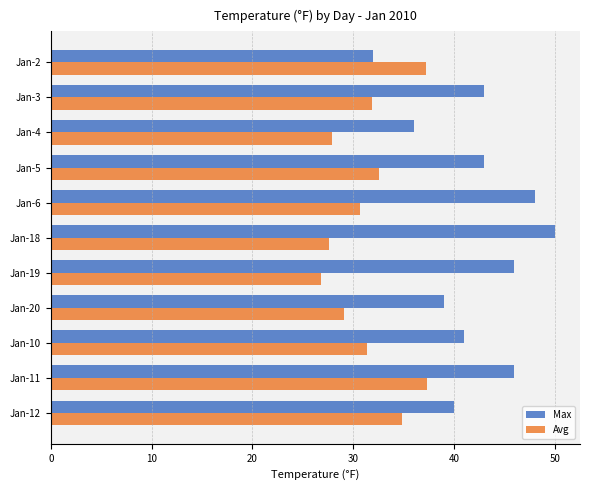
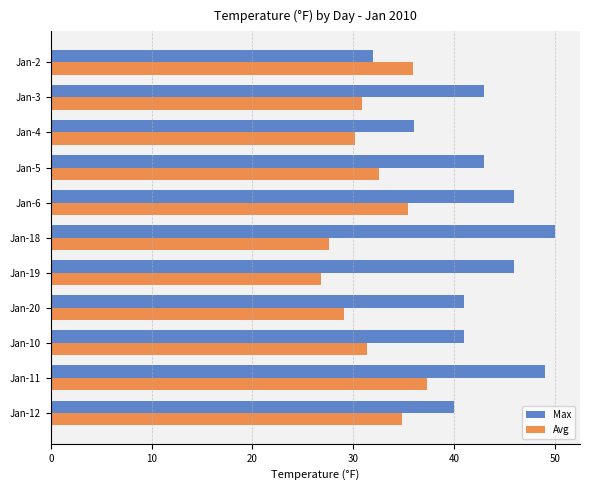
  {
    "Max": {
      "Jan-2": 32,
      "Jan-3": 43,
      "Jan-4": 36,
      "Jan-5": 43,
-     "Jan-6": 48,
+     "Jan-6": 46,
      "Jan-18": 50,
      "Jan-19": 46,
-     "Jan-20": 39,
+     "Jan-20": 41,
      "Jan-10": 41,
-     "Jan-11": 46,
+     "Jan-11": 49,
      "Jan-12": 40
    },
    "Avg": {
-     "Jan-2": 37.2,
-     "Jan-3": 31.9,
-     "Jan-4": 27.9,
+     "Jan-2": 35.9,
+     "Jan-3": 30.9,
+     "Jan-4": 30.2,
      "Jan-5": 32.6,
-     "Jan-6": 30.7,
+     "Jan-6": 35.4,
      "Jan-18": 27.6,
      "Jan-19": 26.8,
      "Jan-20": 29.1,
      "Jan-10": 31.4,
      "Jan-11": 37.3,
      "Jan-12": 34.8
    }
  }
